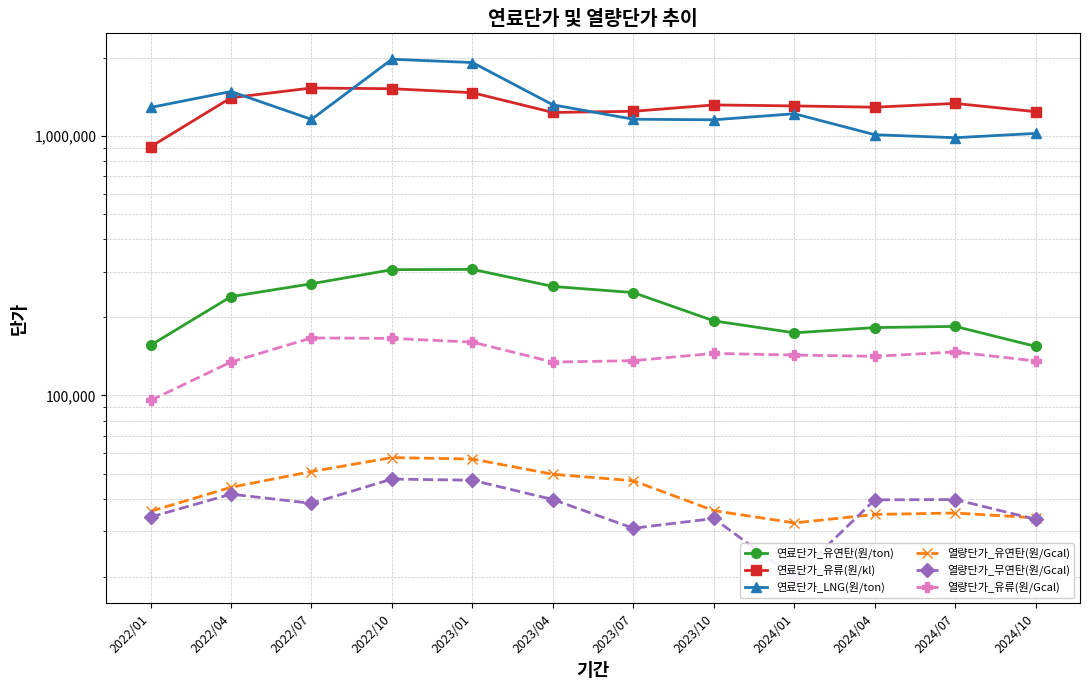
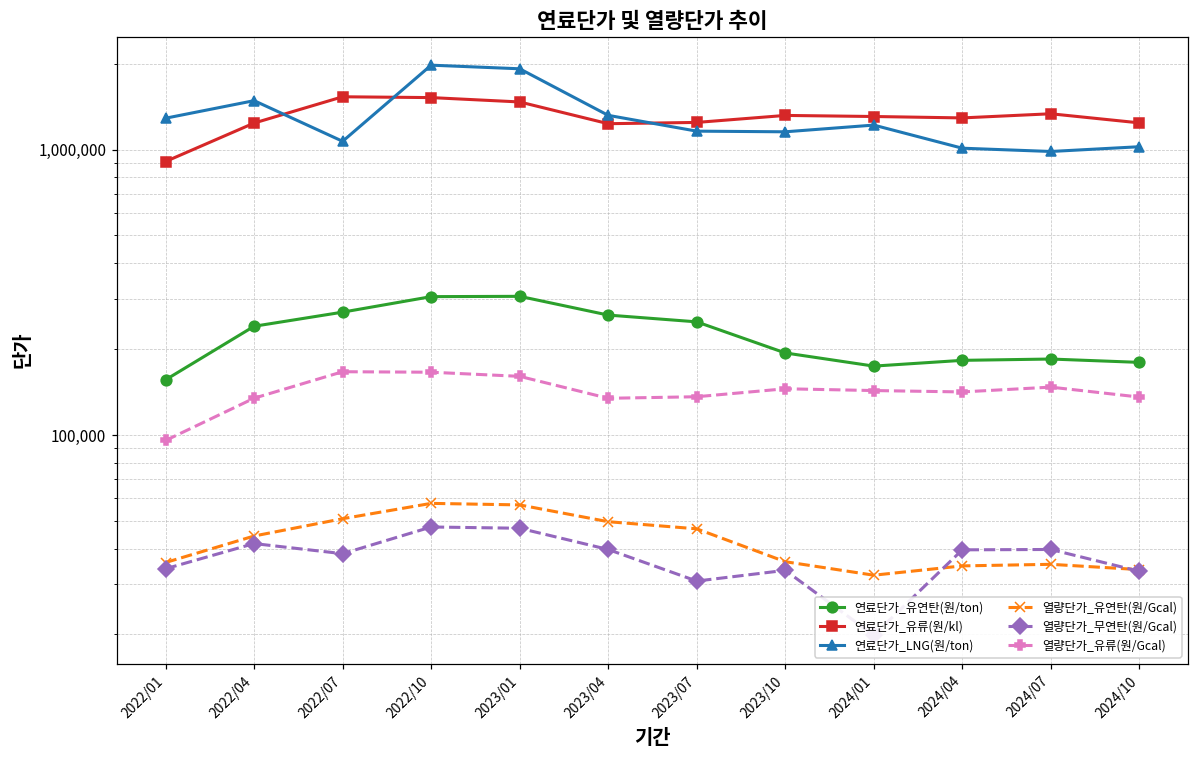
  {
    "연료단가_유연탄(원/ton)": {
      "2022/01": "160,000",
      "2022/04": "240,000",
      "2022/07": "270,000",
      "2022/10": "310,000",
      "2023/01": "310,000",
      "2023/04": "260,000",
      "2023/07": "250,000",
      "2023/10": "190,000",
      "2024/01": "170,000",
      "2024/04": "180,000",
      "2024/07": "180,000",
-     "2024/10": "150,000"
+     "2024/10": "180,000"
    },
    "연료단가_유류(원/kl)": {
      "2022/01": "910,000",
-     "2022/04": "1,400,000",
+     "2022/04": "1,200,000",
      "2022/07": "1,500,000",
      "2022/10": "1,500,000",
      "2023/01": "1,500,000",
      "2023/04": "1,200,000",
      "2023/07": "1,200,000",
      "2023/10": "1,300,000",
      "2024/01": "1,300,000",
      "2024/04": "1,300,000",
      "2024/07": "1,300,000",
      "2024/10": "1,200,000"
    },
    "연료단가_LNG(원/ton)": {
      "2022/01": "1,300,000",
      "2022/04": "1,500,000",
-     "2022/07": "1,200,000",
+     "2022/07": "1,070,000",
      "2022/10": "2,000,000",
      "2023/01": "1,900,000",
      "2023/04": "1,300,000",
      "2023/07": "1,200,000",
      "2023/10": "1,200,000",
      "2024/01": "1,200,000",
      "2024/04": "1,010,000",
      "2024/07": "980,000",
      "2024/10": "1,020,000"
    },
    "열량단가_유연탄(원/Gcal)": {
      "2022/01": "36,000",
      "2022/04": "44,000",
      "2022/07": "51,000",
      "2022/10": "58,000",
      "2023/01": "57,000",
      "2023/04": "50,000",
      "2023/07": "47,000",
      "2023/10": "36,000",
      "2024/01": "32,000",
      "2024/04": "35,000",
      "2024/07": "35,000"
    },
    "열량단가_무연탄(원/Gcal)": {
      "2022/01": "34,000",
      "2022/04": "42,000",
      "2022/07": "38,000",
      "2022/10": "48,000",
      "2023/01": "47,000",
      "2023/04": "40,000",
      "2023/07": "31,000",
      "2023/10": "34,000",
      "2024/04": "40,000",
      "2024/07": "40,000"
    },
    "열량단가_유류(원/Gcal)": {
      "2022/01": "96,000",
      "2022/04": "130,000",
      "2022/07": "170,000",
      "2022/10": "170,000",
      "2023/01": "160,000",
      "2023/04": "130,000",
      "2023/07": "140,000",
      "2023/10": "150,000",
      "2024/01": "140,000",
      "2024/04": "140,000",
      "2024/07": "150,000",
      "2024/10": "140,000"
    }
  }
